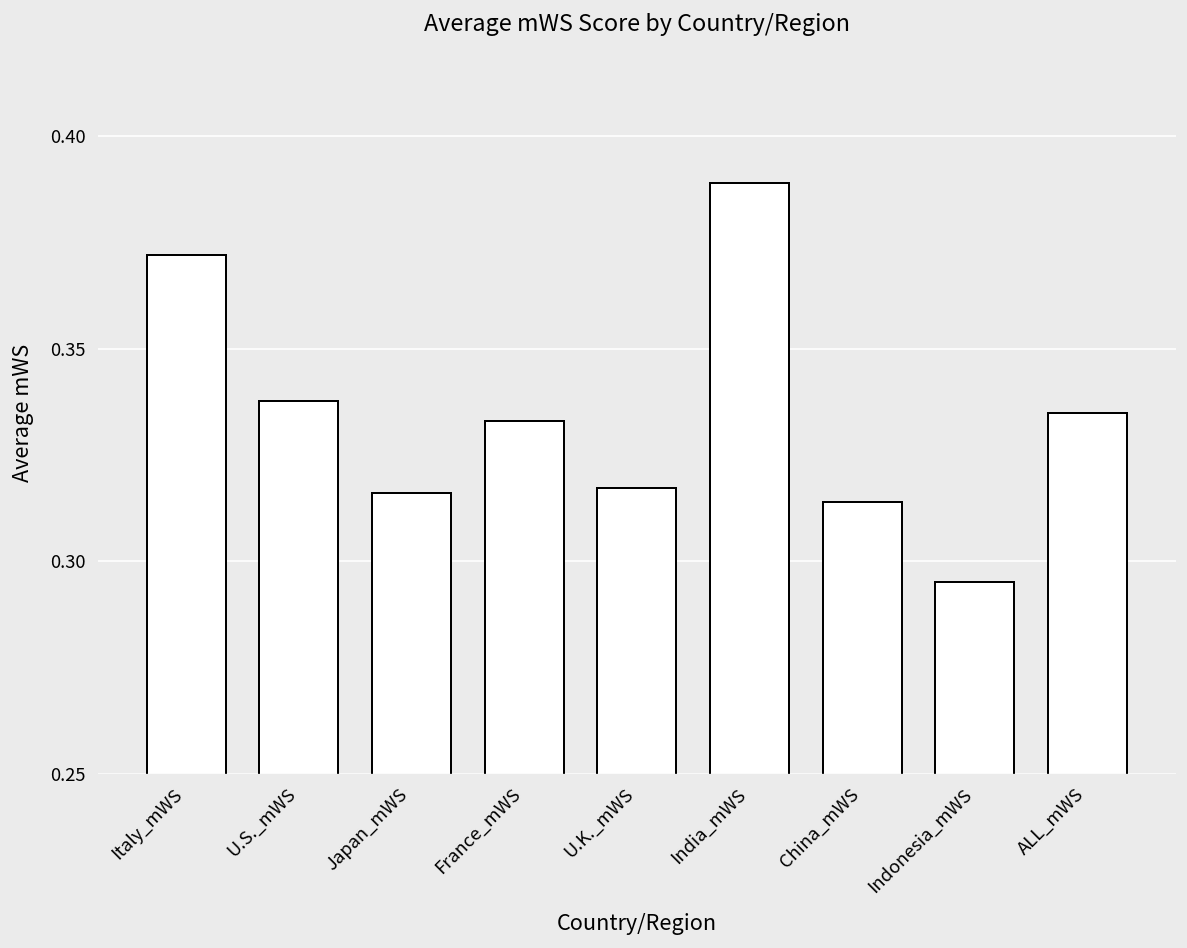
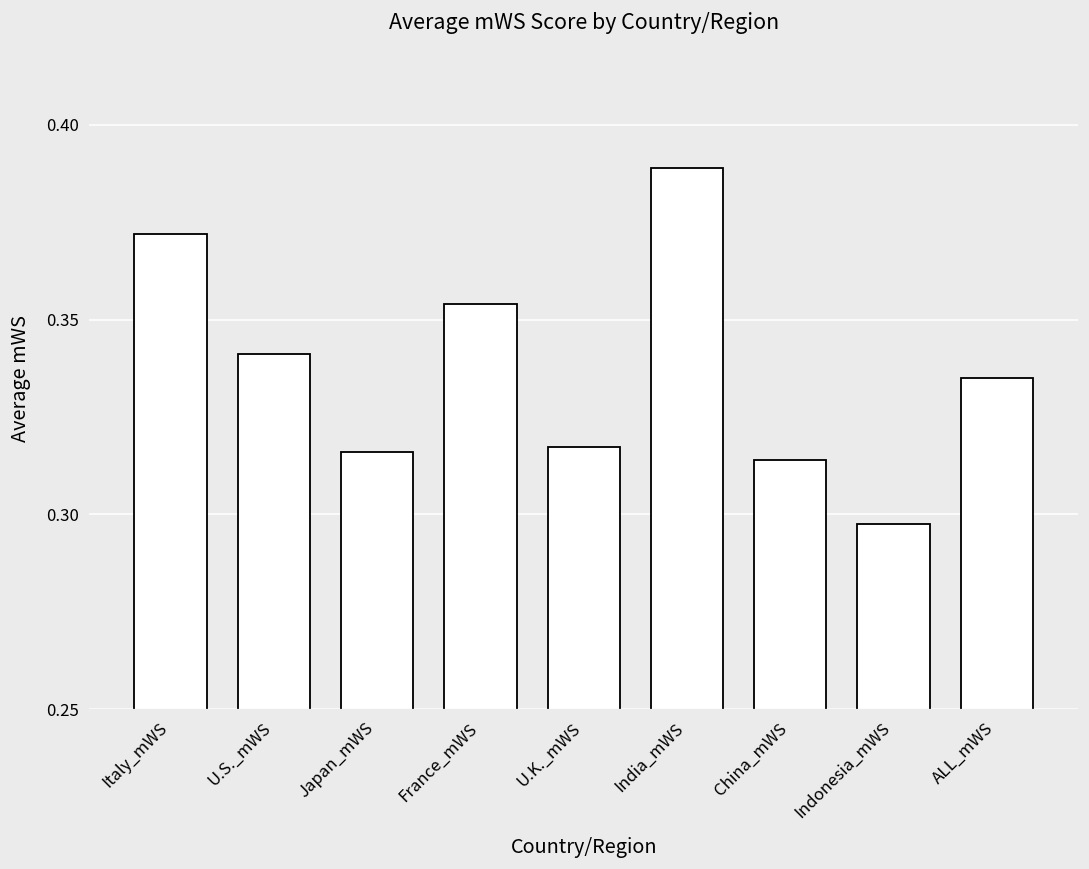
  {
    "Italy_mWS": 0.372,
-   "U.S._mWS": 0.338,
+   "U.S._mWS": 0.341,
    "Japan_mWS": 0.316,
-   "France_mWS": 0.333,
+   "France_mWS": 0.354,
    "U.K._mWS": 0.317,
    "India_mWS": 0.389,
    "China_mWS": 0.314,
-   "Indonesia_mWS": 0.295,
+   "Indonesia_mWS": 0.298,
    "ALL_mWS": 0.335
  }
